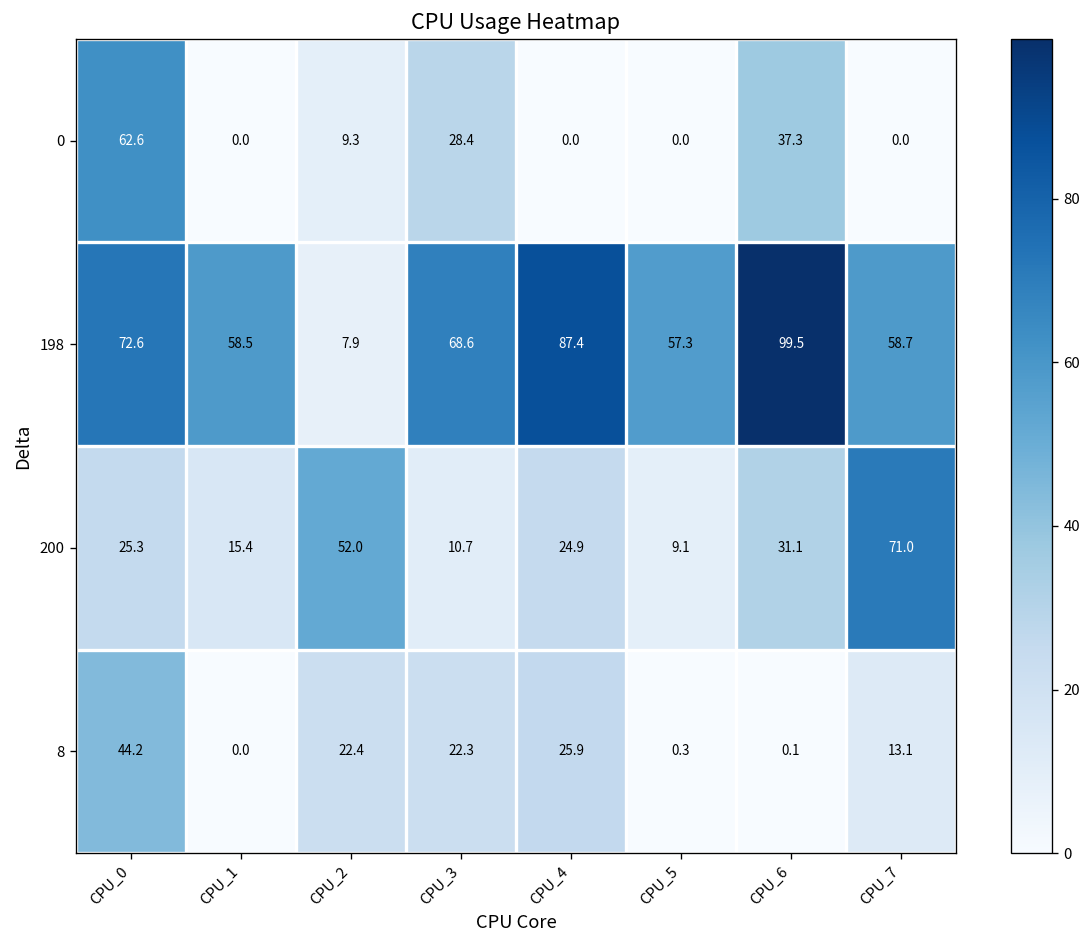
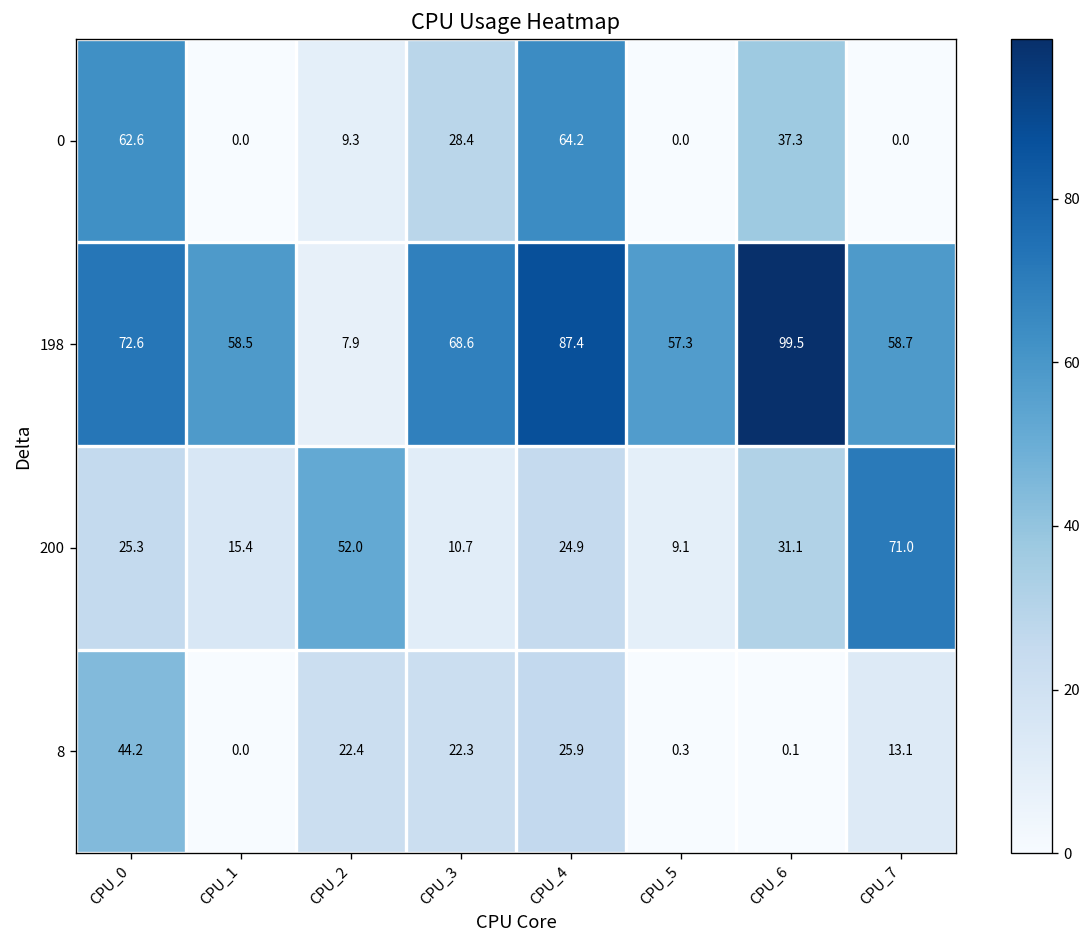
  {
    "0": {
      "CPU_0": 62.6,
      "CPU_1": 0.0,
      "CPU_2": 9.3,
      "CPU_3": 28.4,
-     "CPU_4": 0.0,
+     "CPU_4": 64.2,
      "CPU_5": 0.0,
      "CPU_6": 37.3,
      "CPU_7": 0.0
    },
    "198": {
      "CPU_0": 72.6,
      "CPU_1": 58.5,
      "CPU_2": 7.9,
      "CPU_3": 68.6,
      "CPU_4": 87.4,
      "CPU_5": 57.3,
      "CPU_6": 99.5,
      "CPU_7": 58.7
    },
    "200": {
      "CPU_0": 25.3,
      "CPU_1": 15.4,
      "CPU_2": 52.0,
      "CPU_3": 10.7,
      "CPU_4": 24.9,
      "CPU_5": 9.1,
      "CPU_6": 31.1,
      "CPU_7": 71.0
    },
    "8": {
      "CPU_0": 44.2,
      "CPU_1": 0.0,
      "CPU_2": 22.4,
      "CPU_3": 22.3,
      "CPU_4": 25.9,
      "CPU_5": 0.3,
      "CPU_6": 0.1,
      "CPU_7": 13.1
    }
  }
